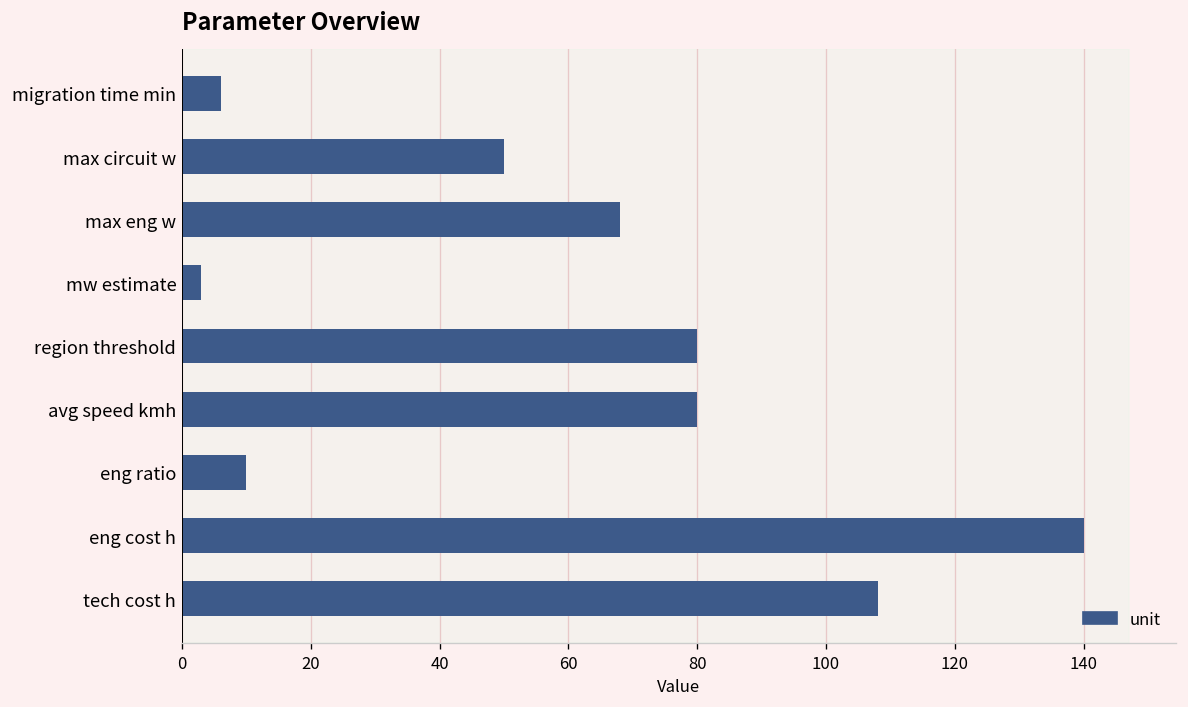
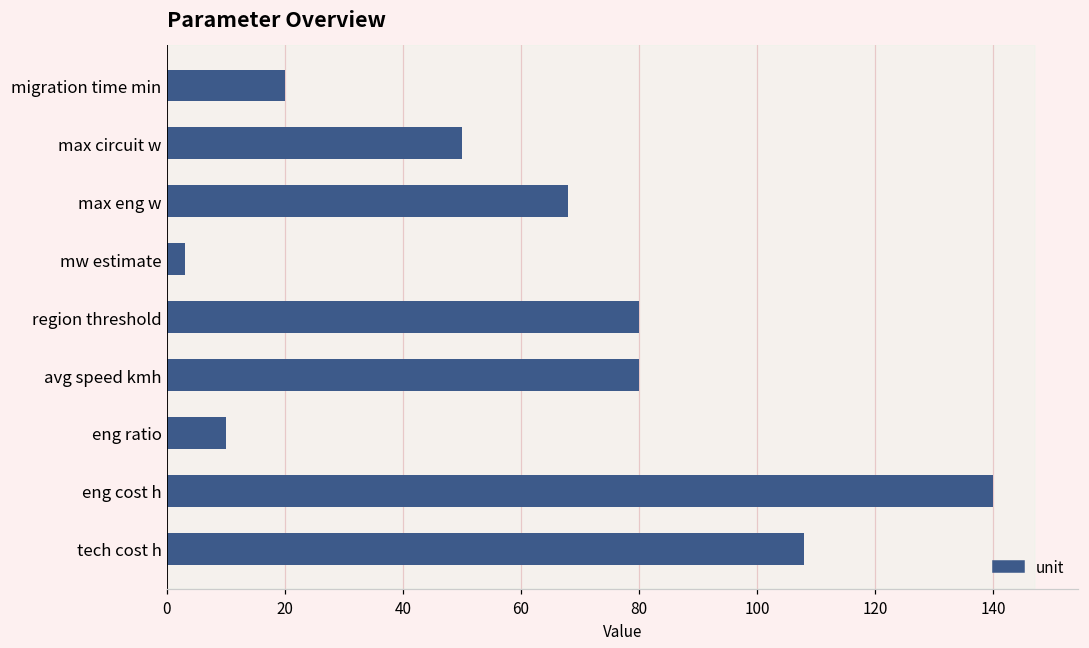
  {
-   "migration time min": 6,
+   "migration time min": 20,
    "max circuit w": 50,
    "max eng w": 68,
    "mw estimate": 3,
    "region threshold": 80,
    "avg speed kmh": 80,
    "eng ratio": 10,
    "eng cost h": 140,
    "tech cost h": 108
  }
